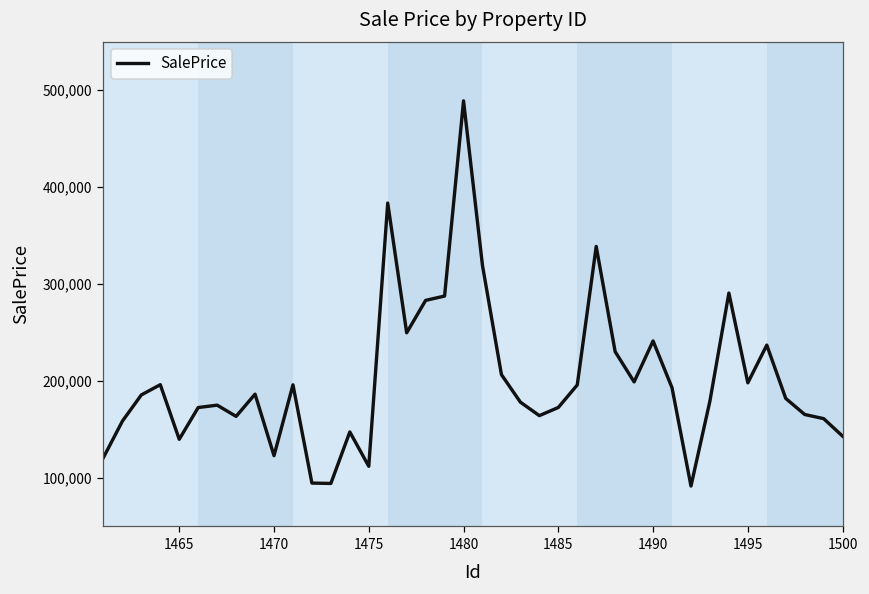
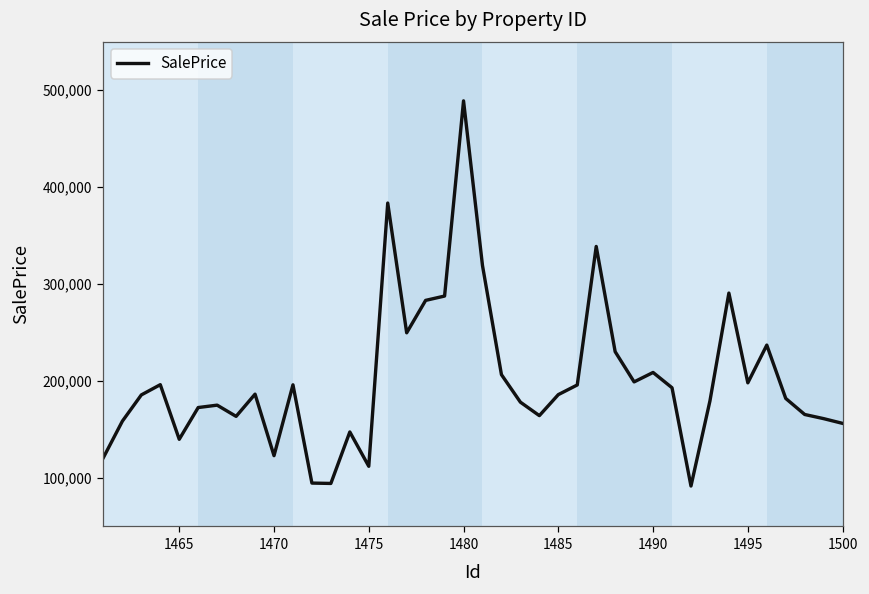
  {
    "1465": "140,000",
    "1470": "120,000",
    "1475": "110,000",
    "1480": "490,000",
-   "1485": "170,000",
-   "1490": "240,000",
+   "1485": "190,000",
+   "1490": "210,000",
    "1495": "200,000",
-   "1500": "140,000"
+   "1500": "160,000"
  }
